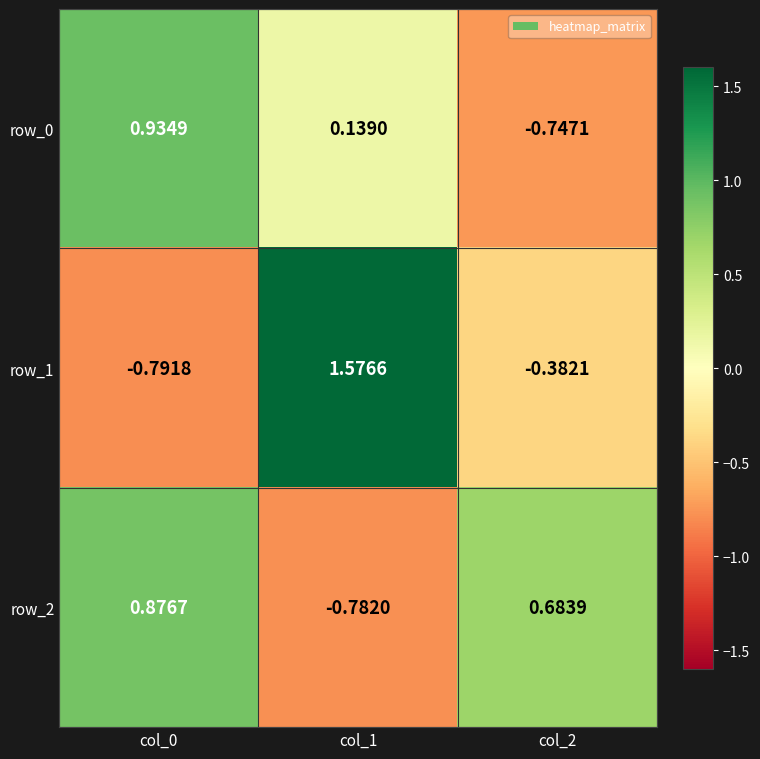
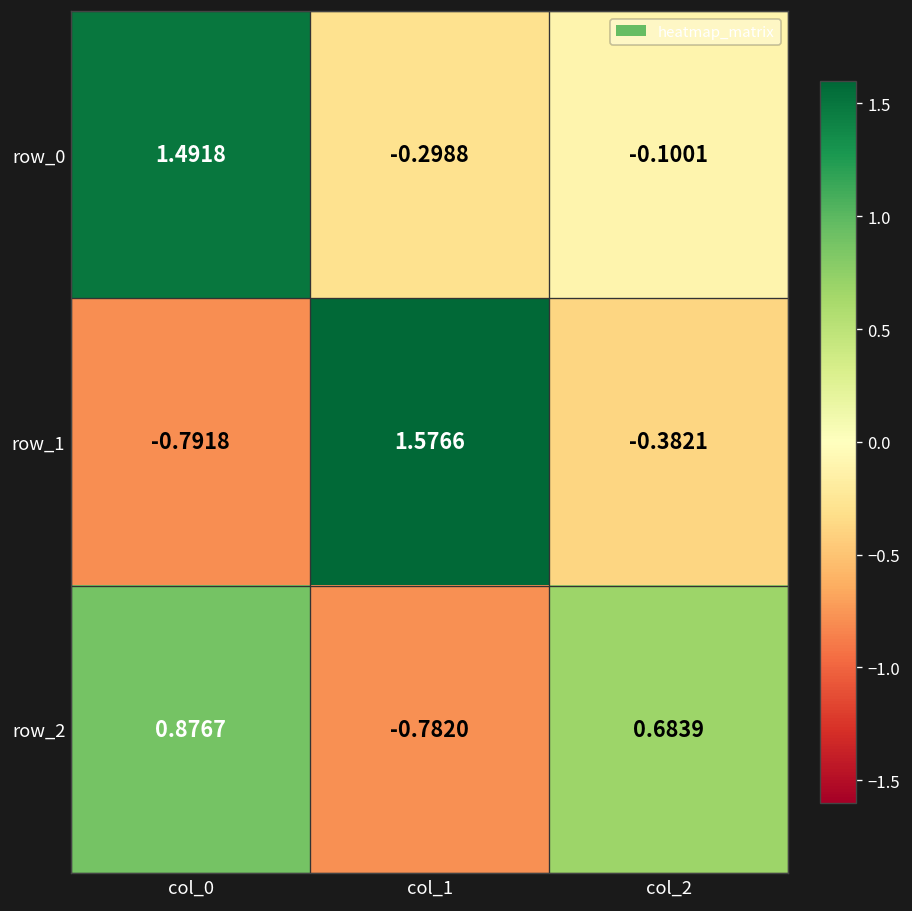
  {
    "row_0": {
-     "col_0": 0.9349,
-     "col_1": 0.1390,
-     "col_2": -0.7471
+     "col_0": 1.4918,
+     "col_1": -0.2988,
+     "col_2": -0.1001
    },
    "row_1": {
      "col_0": -0.7918,
      "col_1": 1.5766,
      "col_2": -0.3821
    },
    "row_2": {
      "col_0": 0.8767,
      "col_1": -0.7820,
      "col_2": 0.6839
    }
  }
